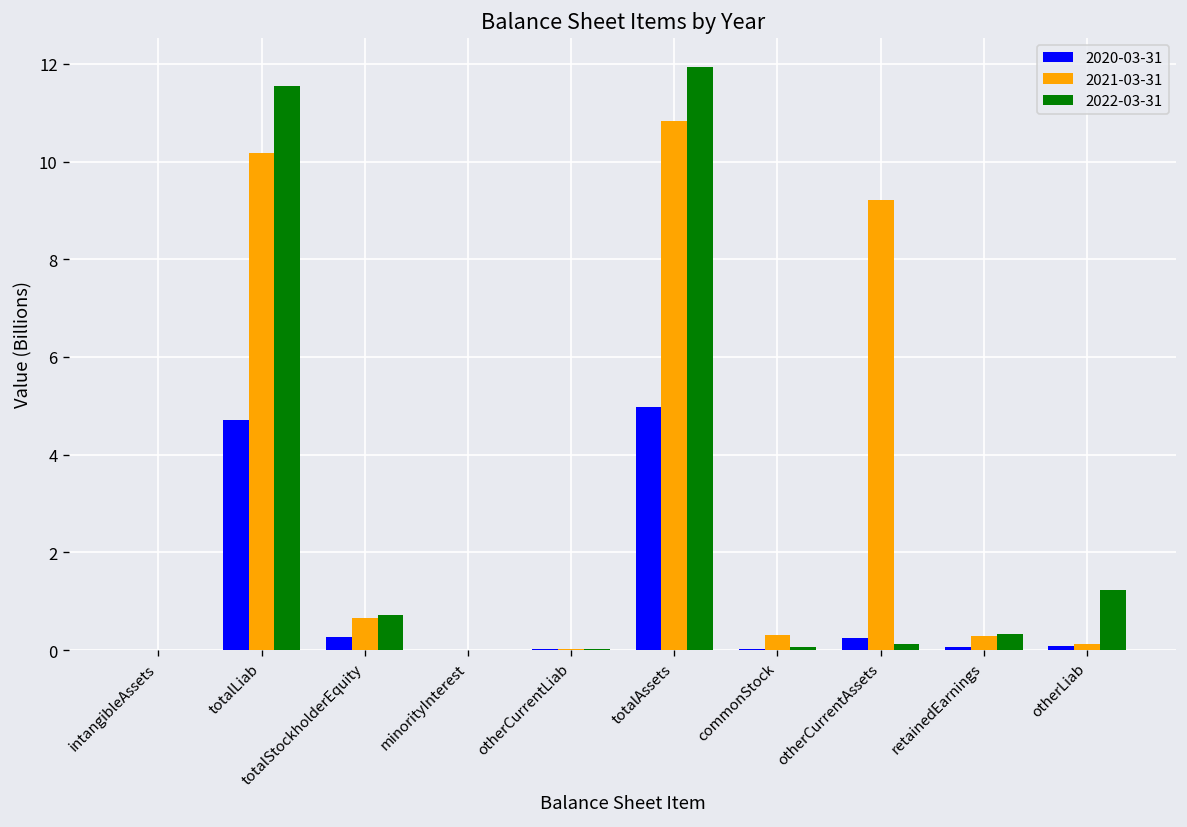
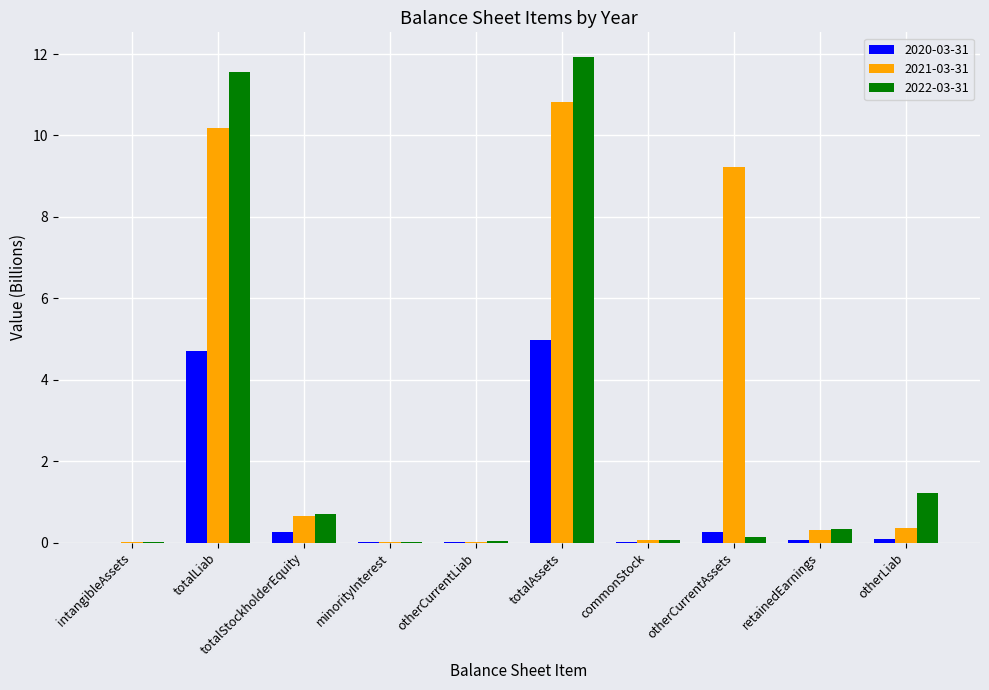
  {
    "2020-03-31": {
      "totalLiab": 4.7,
      "totalStockholderEquity": 0.3,
      "totalAssets": 5.0,
      "otherCurrentAssets": 0.3,
      "otherLiab": 0.1
    },
    "2021-03-31": {
      "totalLiab": 10.2,
      "totalStockholderEquity": 0.6,
      "totalAssets": 10.8,
-     "commonStock": 0.3,
+     "commonStock": 0.1,
      "otherCurrentAssets": 9.2,
      "retainedEarnings": 0.3,
-     "otherLiab": 0.1
+     "otherLiab": 0.3
    },
    "2022-03-31": {
      "totalLiab": 11.6,
      "totalStockholderEquity": 0.7,
      "totalAssets": 11.9,
      "commonStock": 0.1,
      "otherCurrentAssets": 0.1,
      "retainedEarnings": 0.3,
      "otherLiab": 1.2
    }
  }
